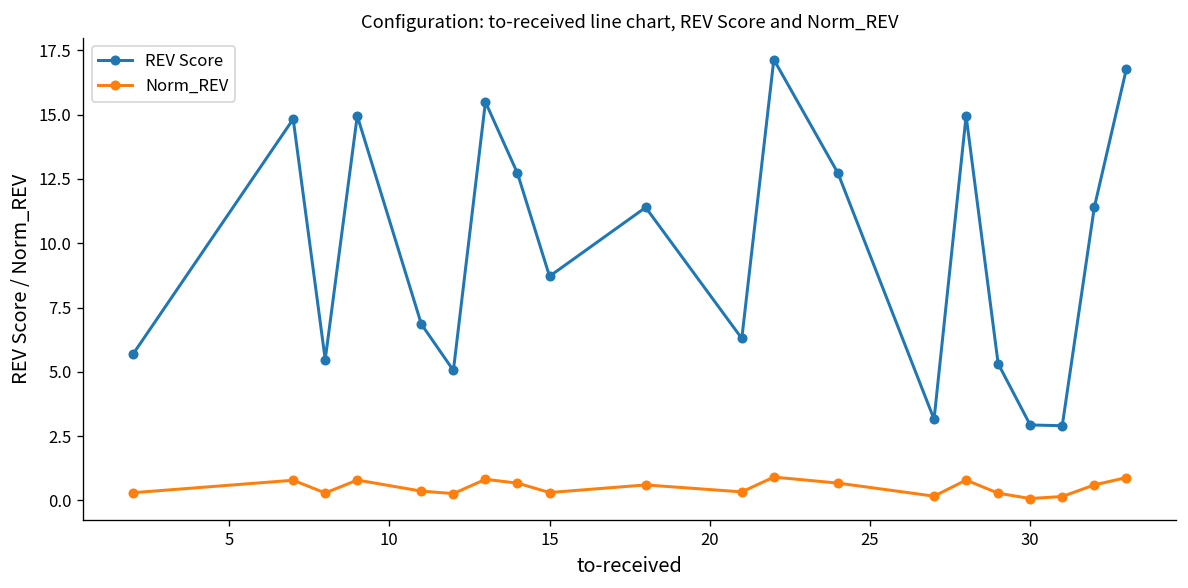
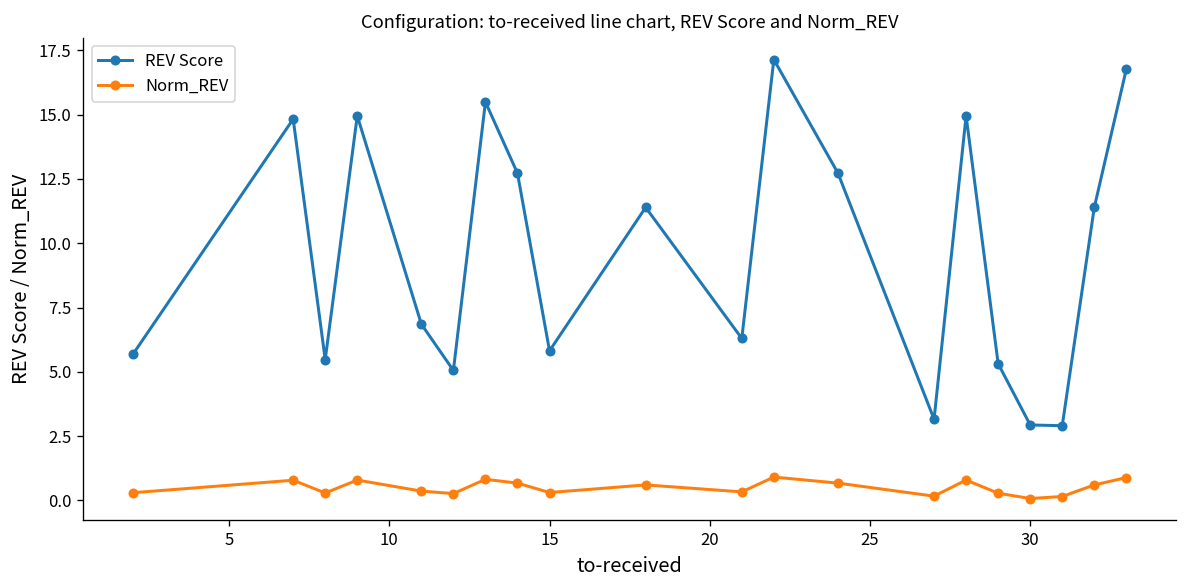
  {
    "REV Score": {
-     "15": 8.7,
+     "15": 5.8,
      "30": 2.9
    },
    "Norm_REV": {
      "15": 0.3,
      "30": 0.1
    }
  }
